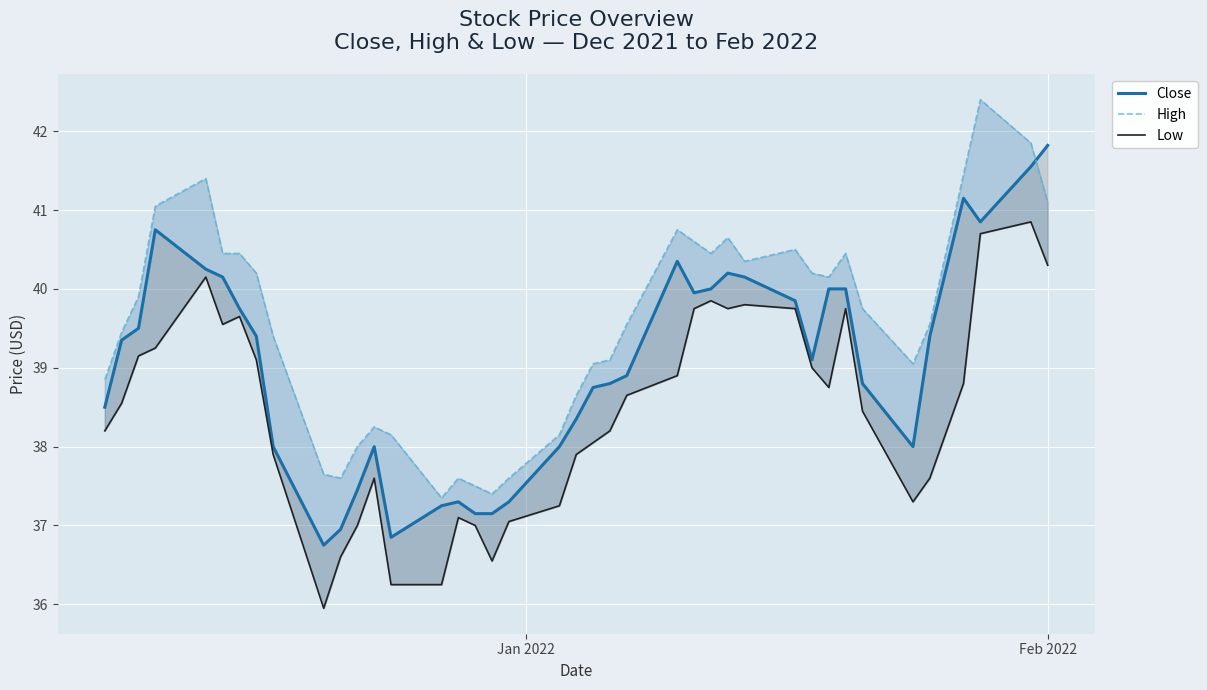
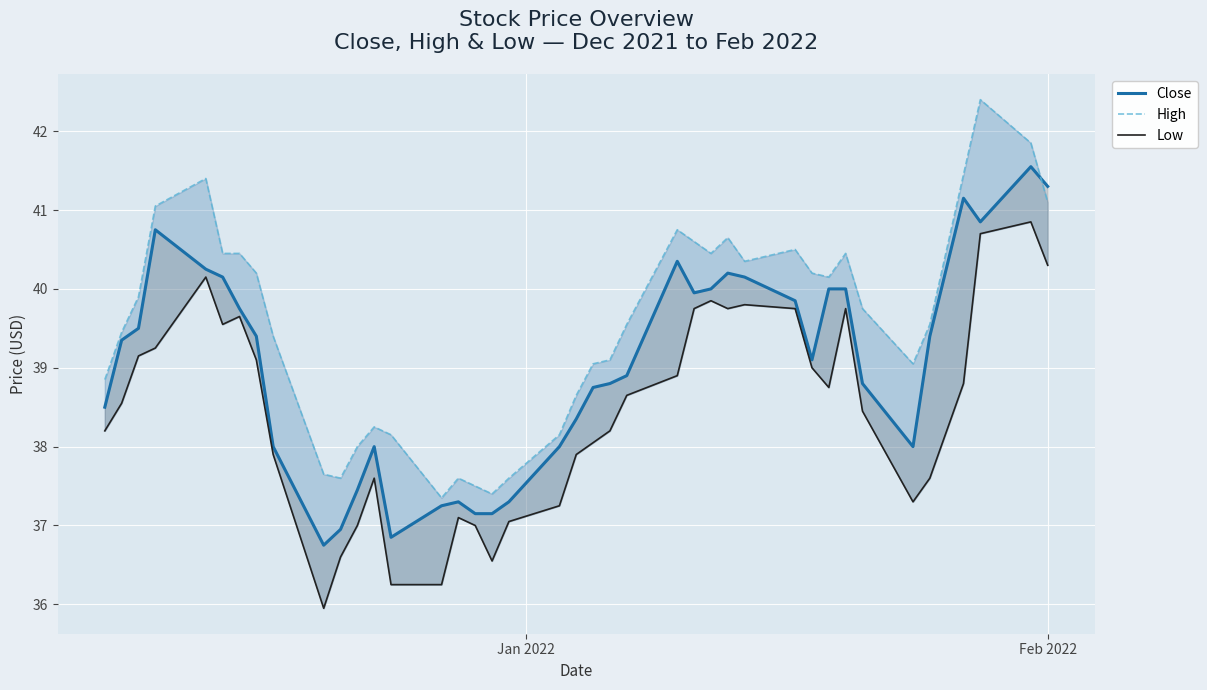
  {
    "Close": {
-     "Feb 2022": 41.8
+     "Feb 2022": 41.3
    },
    "High": {
      "Feb 2022": 41.1
    },
    "Low": {
      "Feb 2022": 40.3
    }
  }
